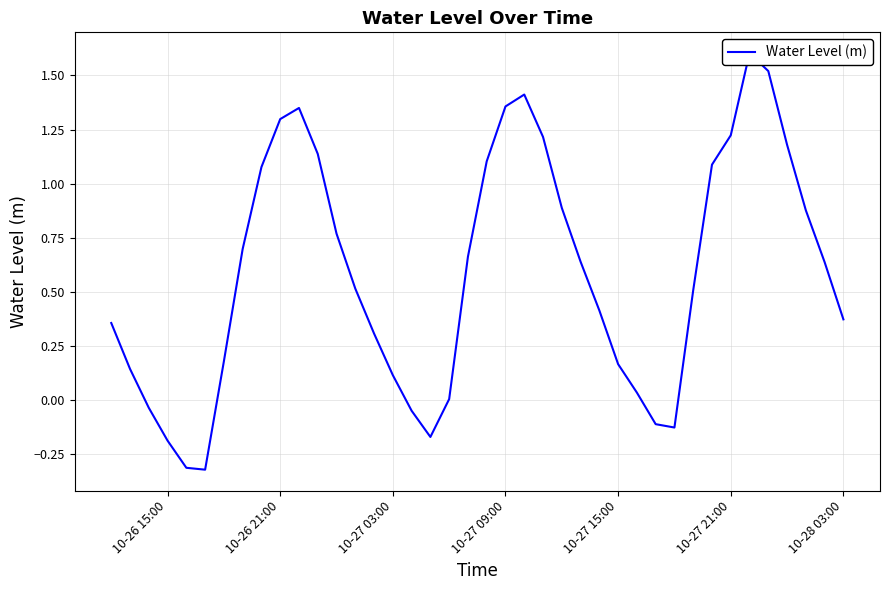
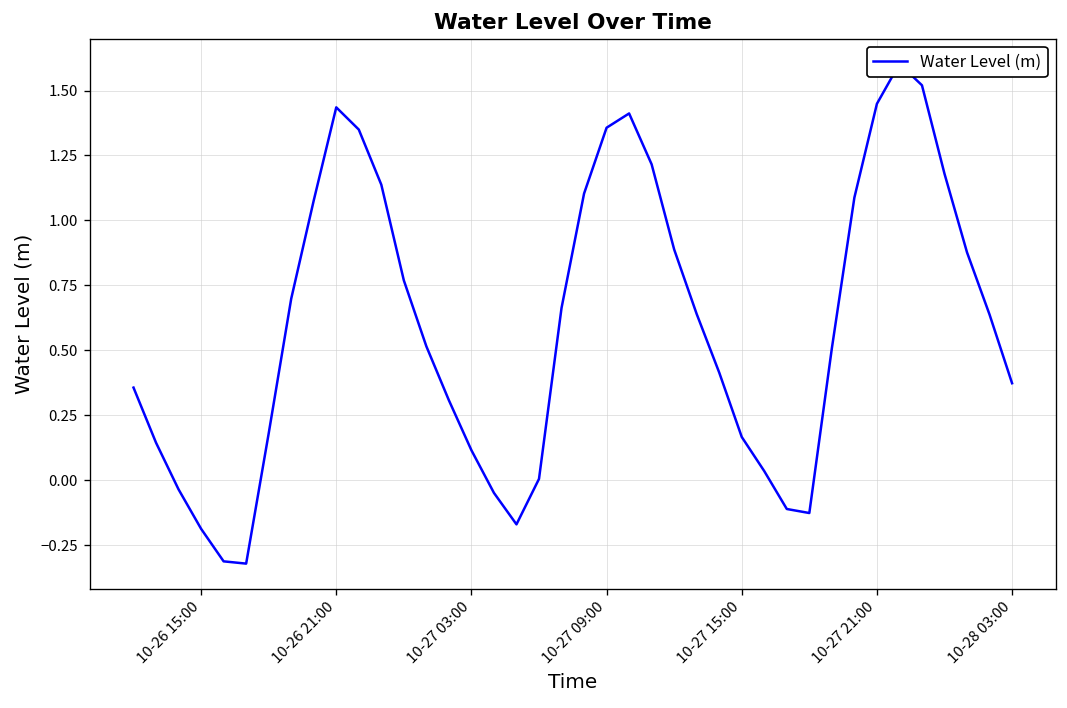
  {
    "10-26 15:00": -0.19,
-   "10-26 21:00": 1.30,
+   "10-26 21:00": 1.44,
    "10-27 03:00": 0.12,
    "10-27 09:00": 1.36,
    "10-27 15:00": 0.17,
-   "10-27 21:00": 1.22,
+   "10-27 21:00": 1.45,
    "10-28 03:00": 0.37
  }
